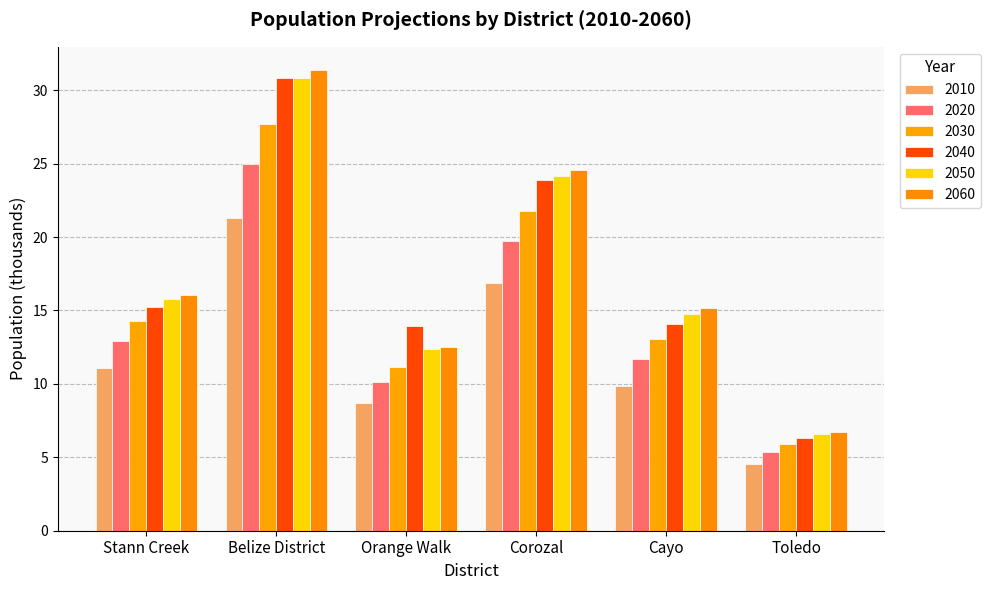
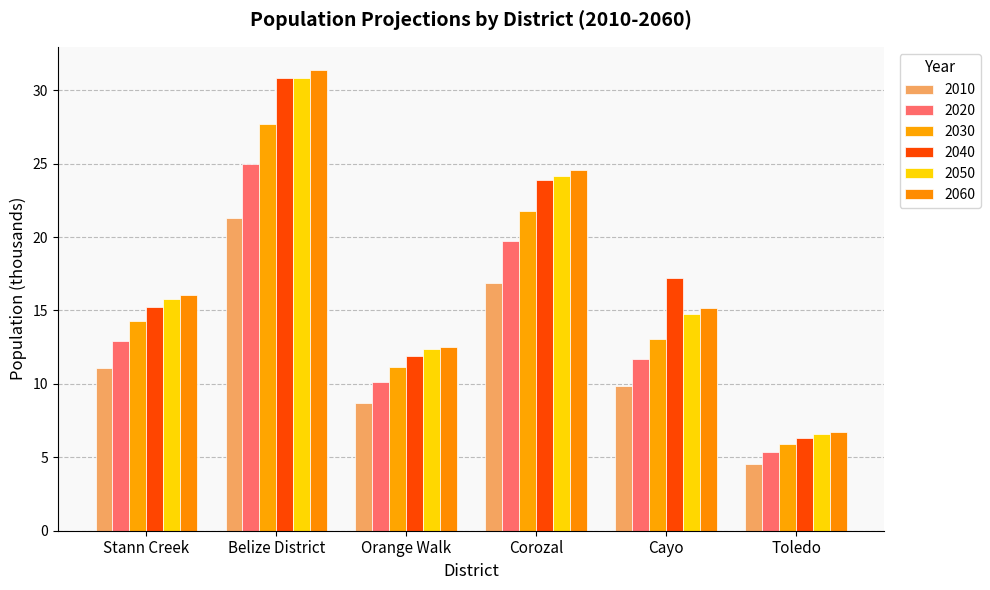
  {
    "2040": {
      "Stann Creek": 15.2,
      "Belize District": 30.9,
-     "Orange Walk": 13.9,
+     "Orange Walk": 11.9,
      "Corozal": 23.9,
-     "Cayo": 14.1,
+     "Cayo": 17.2,
      "Toledo": 6.3
    }
  }
